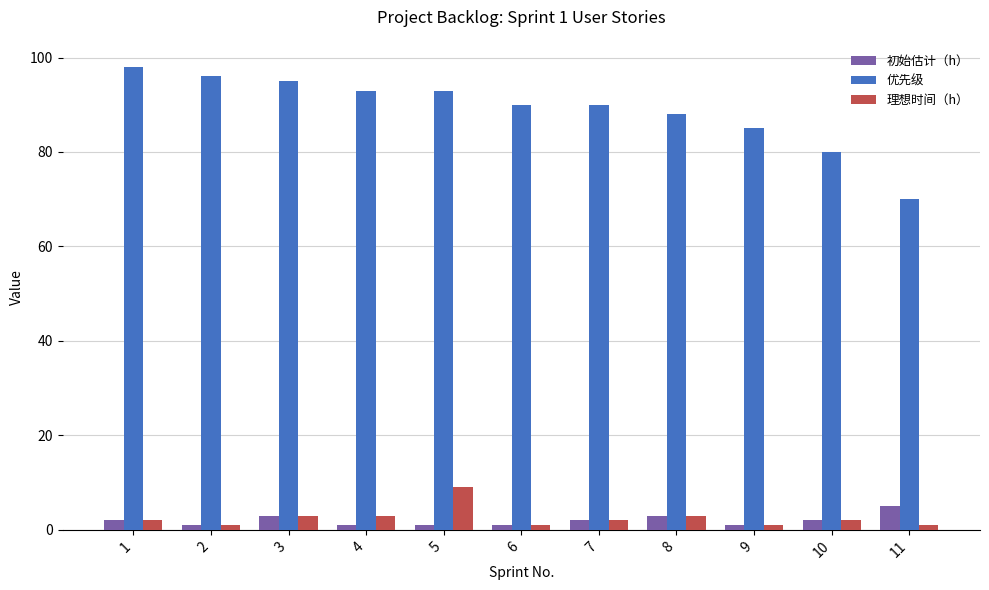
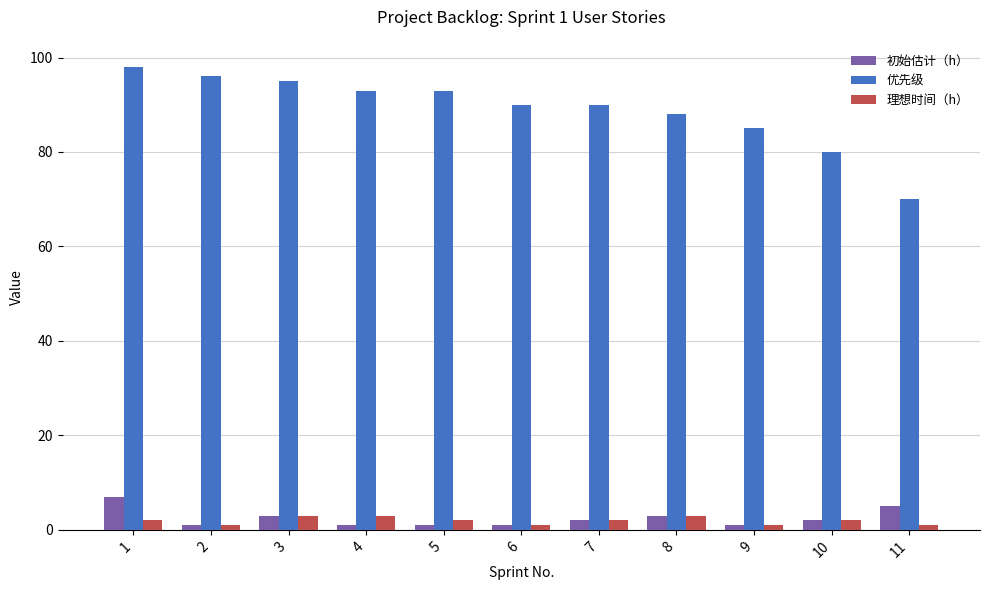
  {
    "初始估计（h）": {
-     "1": 2,
+     "1": 7,
      "2": 1,
      "3": 3,
      "4": 1,
      "5": 1,
      "6": 1,
      "7": 2,
      "8": 3,
      "9": 1,
      "10": 2,
      "11": 5
    },
    "优先级": {
      "1": 98,
      "2": 96,
      "3": 95,
      "4": 93,
      "5": 93,
      "6": 90,
      "7": 90,
      "8": 88,
      "9": 85,
      "10": 80,
      "11": 70
    },
    "理想时间（h）": {
      "1": 2,
      "2": 1,
      "3": 3,
      "4": 3,
-     "5": 9,
+     "5": 2,
      "6": 1,
      "7": 2,
      "8": 3,
      "9": 1,
      "10": 2,
      "11": 1
    }
  }
